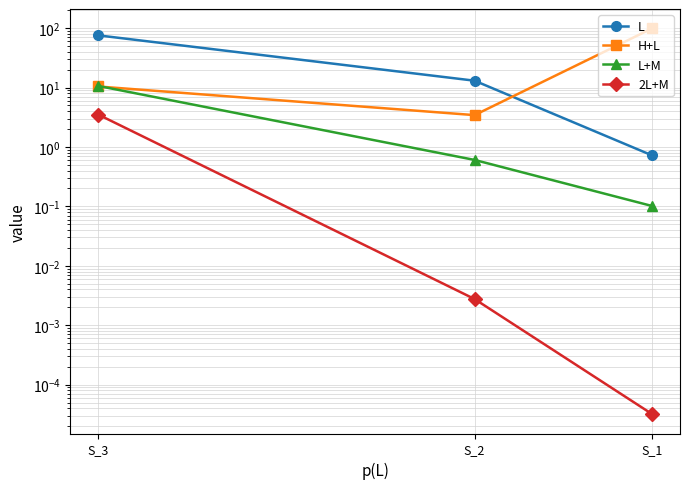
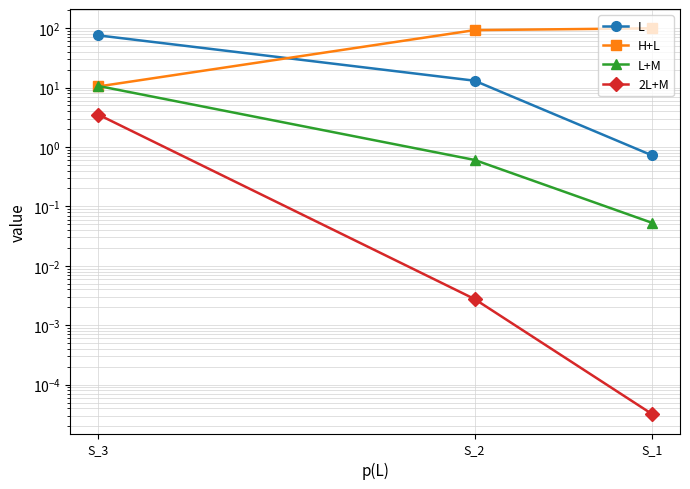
  {
    "L": {
      "S_3": 80,
      "S_2": 13,
      "S_1": 0.7
    },
    "H+L": {
-     "S_2": 3
+     "S_2": 90
    },
    "L+M": {
      "S_2": 0.6,
-     "S_1": 0.10
+     "S_1": 0.05
    },
    "2L+M": {
      "S_3": 4,
      "S_2": 0.003,
      "S_1": 0.00003
    }
  }
